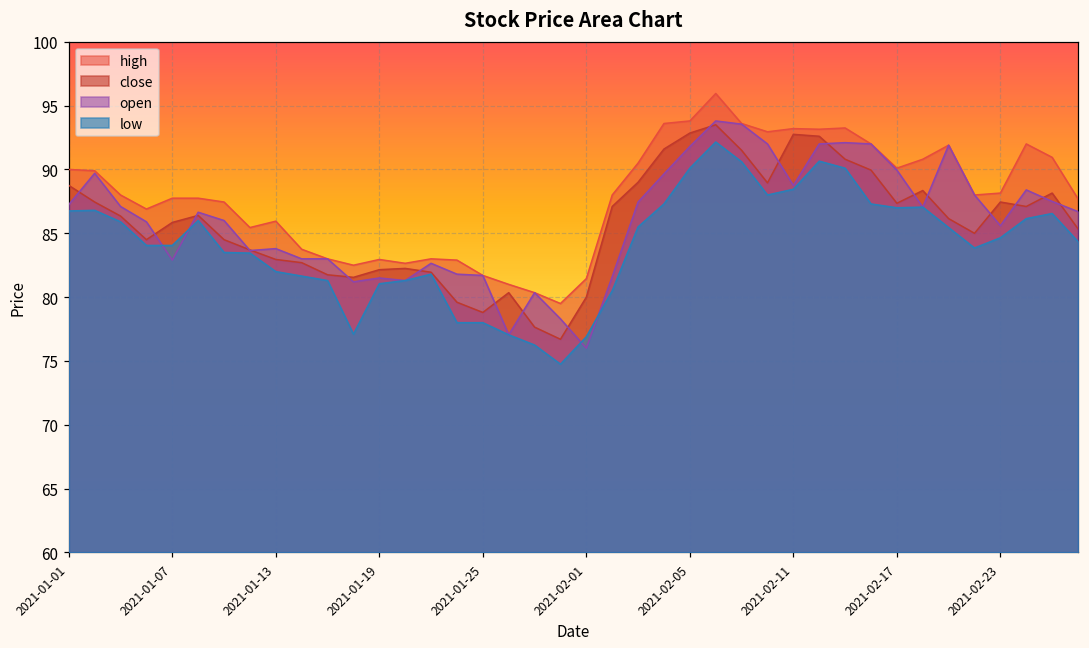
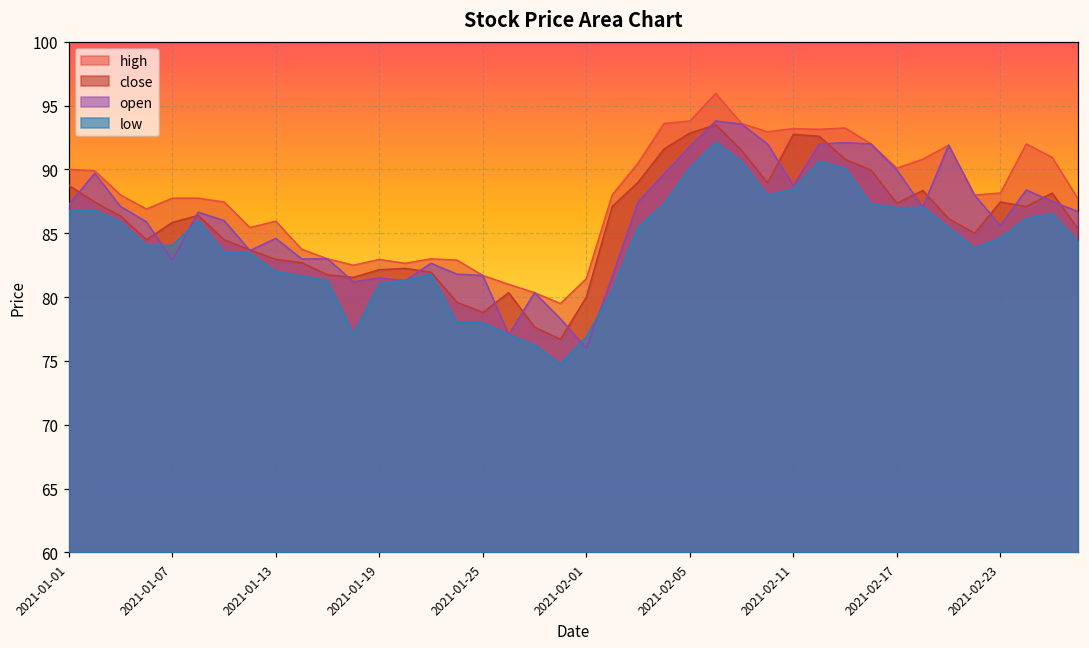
  {
    "open": {
      "2021-01-01": 87.3,
      "2021-01-07": 82.9,
-     "2021-01-13": 83.8,
+     "2021-01-13": 84.6,
      "2021-01-19": 81.5,
      "2021-02-01": 76.0,
      "2021-02-05": 91.8,
      "2021-02-11": 88.8,
      "2021-02-23": 85.6
    },
    "low": {
      "2021-01-01": 86.8,
      "2021-01-07": 84.1,
      "2021-01-13": 82.0,
      "2021-01-19": 81.1,
      "2021-01-25": 78.0,
      "2021-02-01": 76.9,
      "2021-02-05": 90.1,
      "2021-02-11": 88.5,
      "2021-02-17": 87.0,
      "2021-02-23": 84.7
    }
  }
